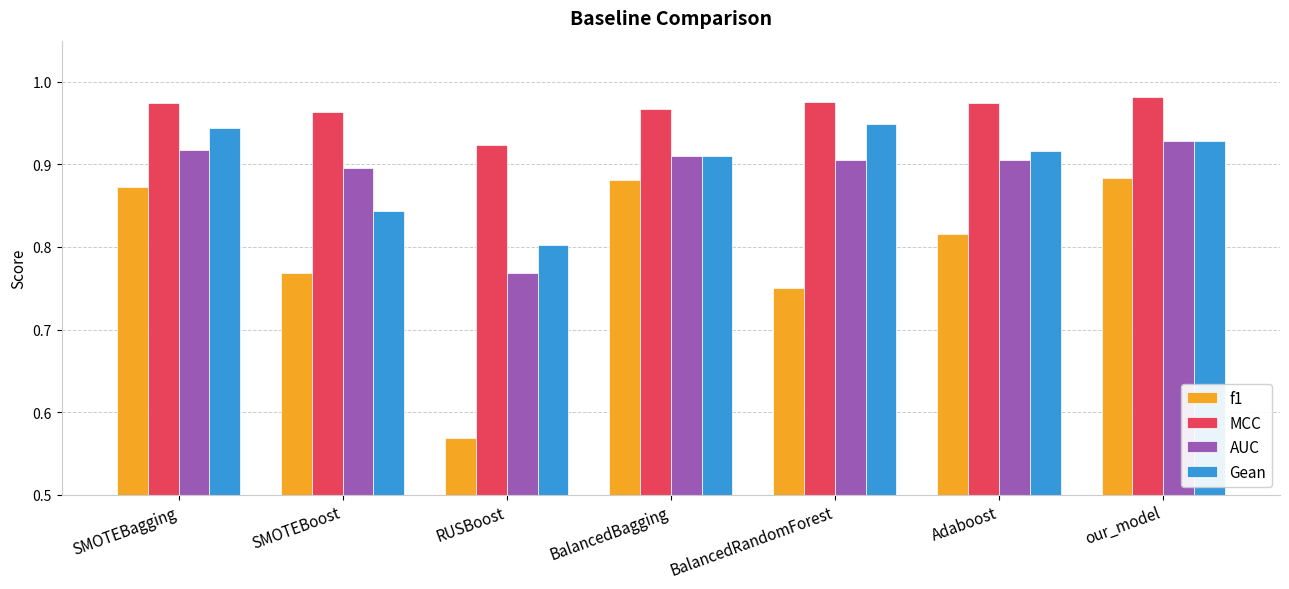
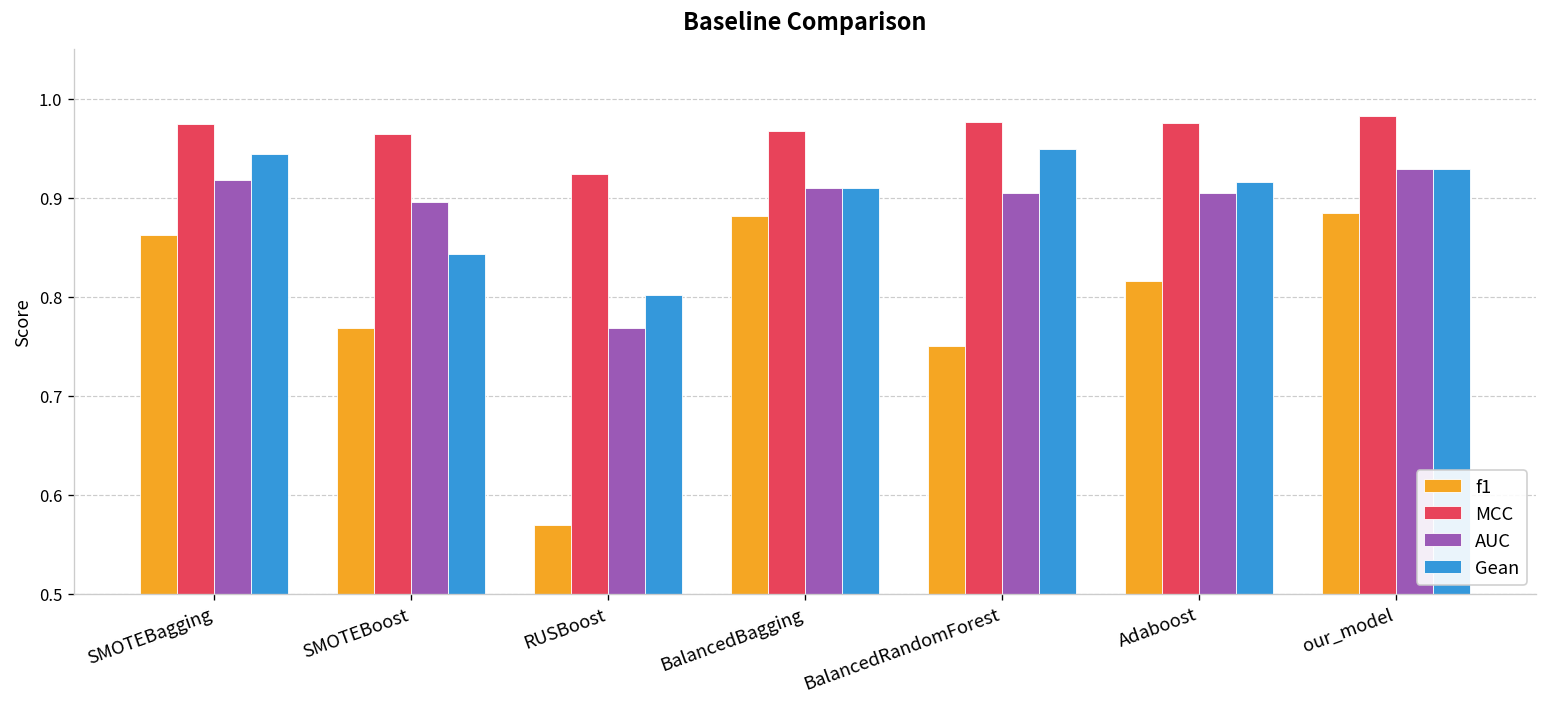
  {
    "f1": {
-     "SMOTEBagging": 0.87,
+     "SMOTEBagging": 0.86,
      "SMOTEBoost": 0.77,
      "RUSBoost": 0.57,
      "BalancedBagging": 0.88,
      "BalancedRandomForest": 0.75,
      "Adaboost": 0.82,
      "our_model": 0.88
    },
    "MCC": {
      "SMOTEBagging": 0.97,
      "SMOTEBoost": 0.96,
      "RUSBoost": 0.92,
      "BalancedBagging": 0.97,
      "BalancedRandomForest": 0.98,
      "Adaboost": 0.98,
      "our_model": 0.98
    },
    "AUC": {
      "SMOTEBagging": 0.92,
      "SMOTEBoost": 0.90,
      "RUSBoost": 0.77,
      "BalancedBagging": 0.91,
      "BalancedRandomForest": 0.91,
      "Adaboost": 0.91,
      "our_model": 0.93
    },
    "Gean": {
      "SMOTEBagging": 0.94,
      "SMOTEBoost": 0.84,
      "RUSBoost": 0.80,
      "BalancedBagging": 0.91,
      "BalancedRandomForest": 0.95,
      "Adaboost": 0.92,
      "our_model": 0.93
    }
  }
